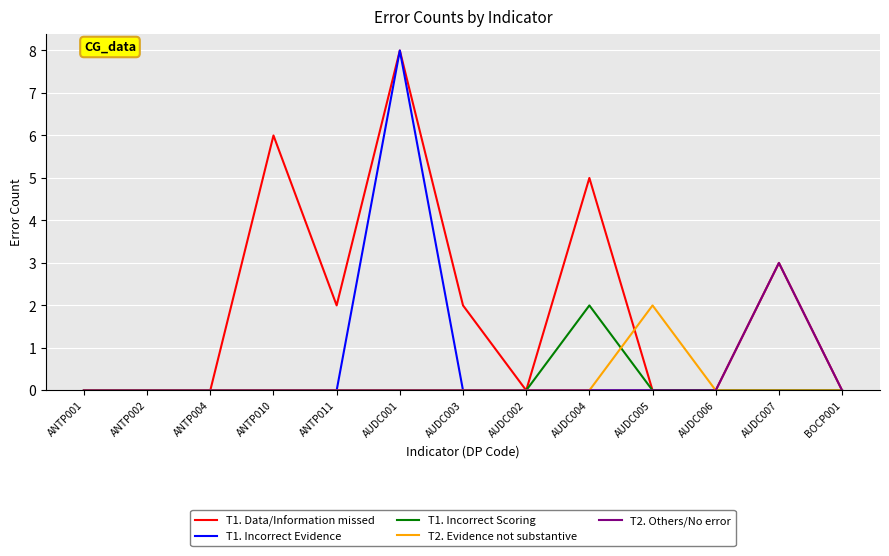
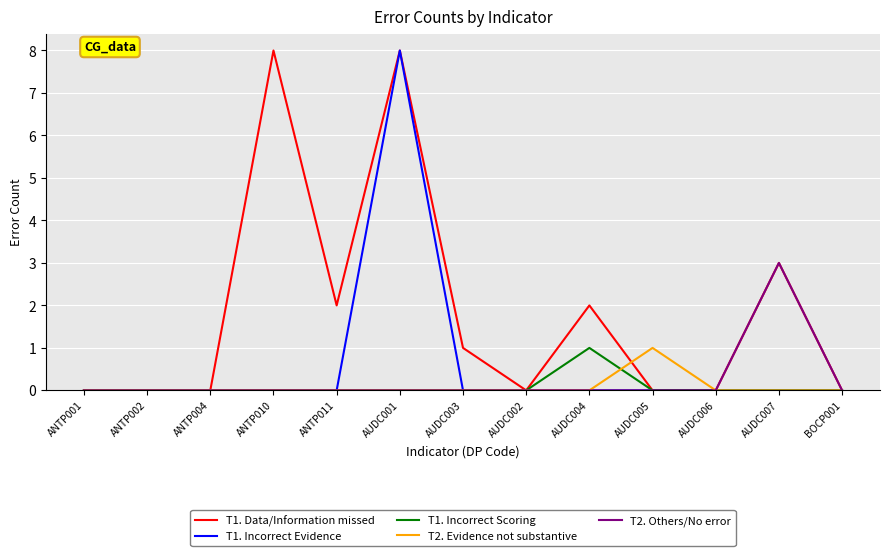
  {
    "T1. Data/Information missed": {
-     "ANTP010": 6,
+     "ANTP010": 8,
      "ANTP011": 2,
-     "AUDC003": 2,
-     "AUDC004": 5
+     "AUDC003": 1,
+     "AUDC004": 2
    },
    "T1. Incorrect Scoring": {
-     "AUDC004": 2
+     "AUDC004": 1
    },
    "T2. Evidence not substantive": {
-     "AUDC005": 2
+     "AUDC005": 1
    }
  }
